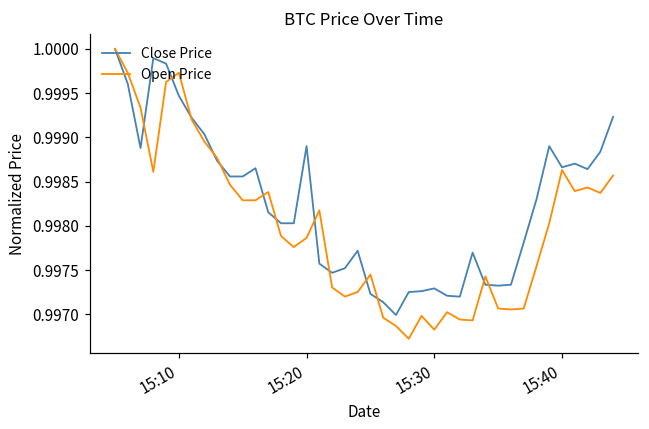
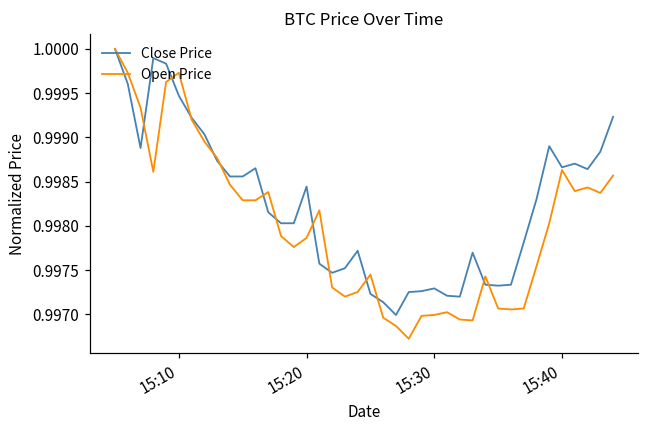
  {
    "Close Price": {
      "15:10": 0.9995,
-     "15:20": 0.9989,
+     "15:20": 0.9984,
      "15:30": 0.9973
    },
    "Open Price": {
      "15:10": 0.9997,
      "15:20": 0.9979,
-     "15:30": 0.9968
+     "15:30": 0.9970
    }
  }
